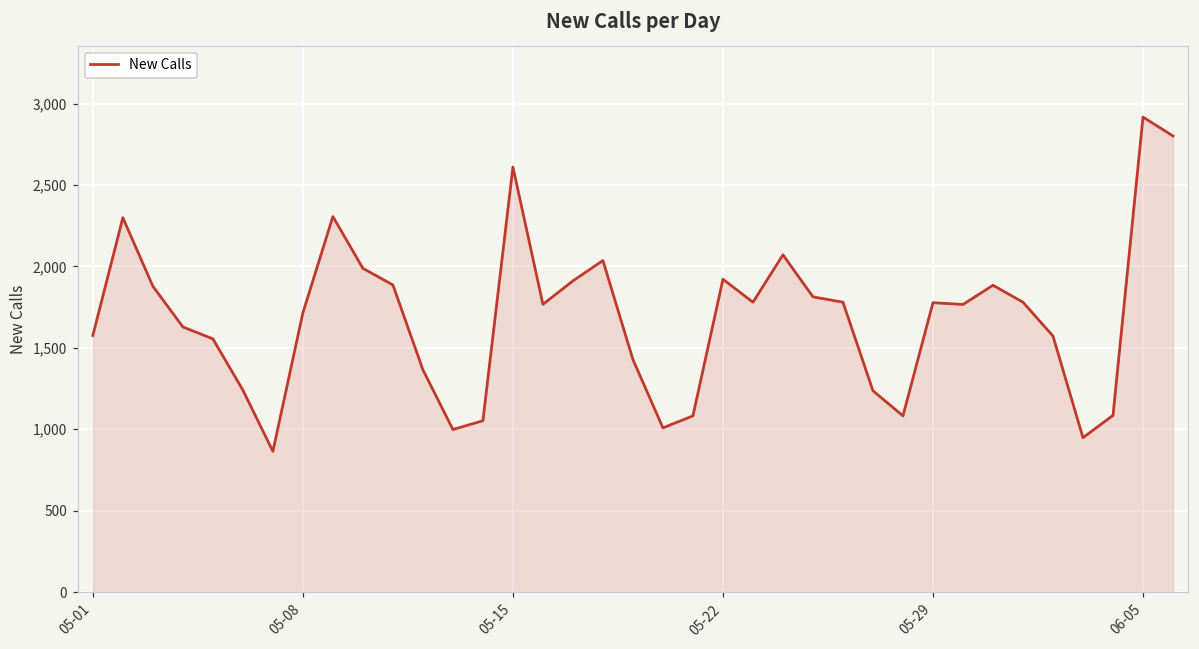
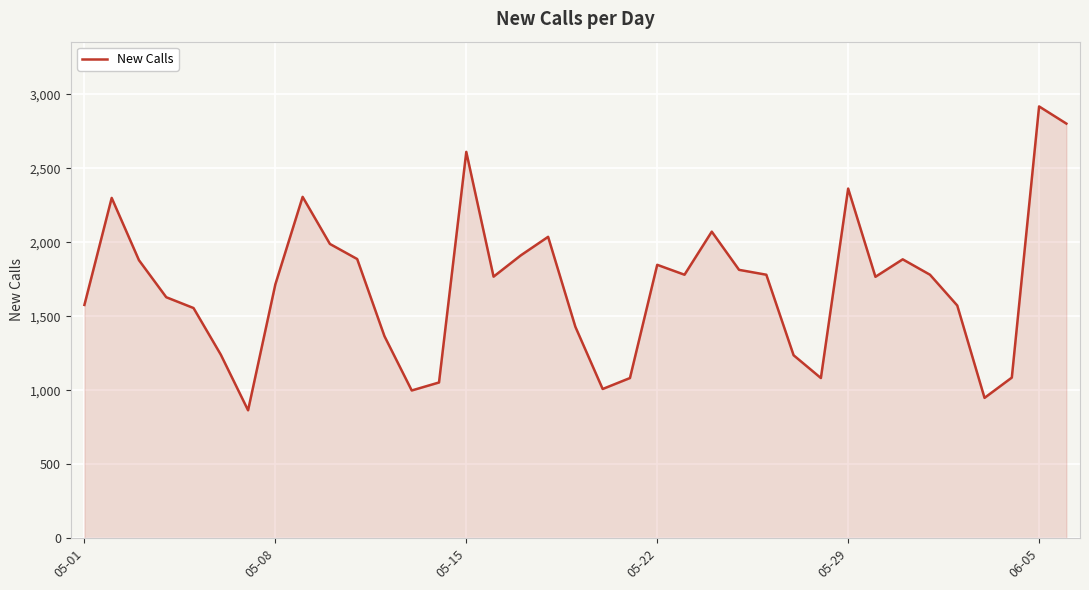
  {
    "05-01": "1,580",
    "05-08": "1,720",
    "05-15": "2,610",
-   "05-22": "1,920",
-   "05-29": "1,780",
+   "05-22": "1,850",
+   "05-29": "2,360",
    "06-05": "2,920"
  }
